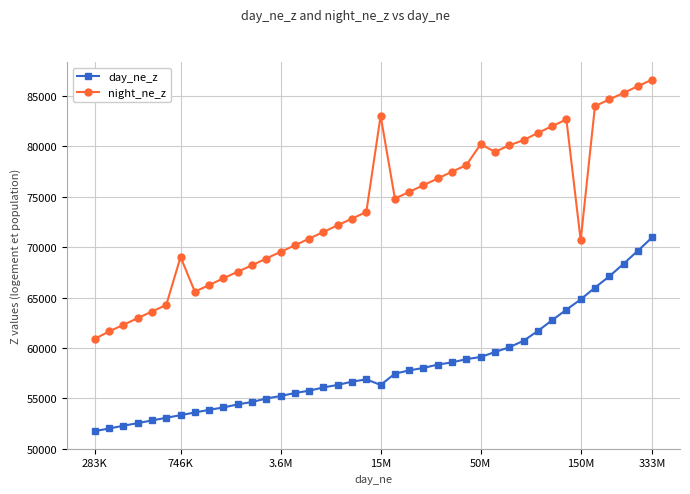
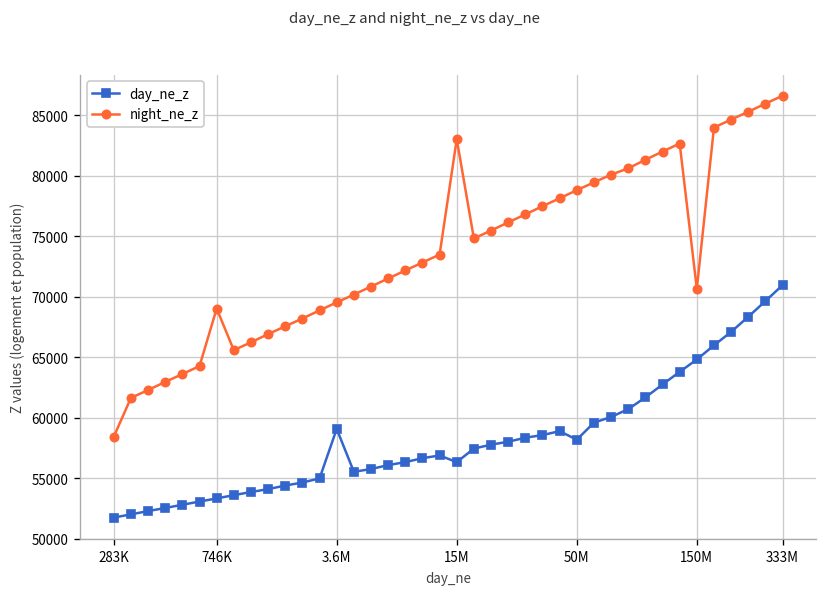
  {
    "day_ne_z": {
      "283K": 51700,
      "746K": 53300,
-     "3.6M": 55200,
+     "3.6M": 59100,
      "15M": 56300,
-     "50M": 59100,
+     "50M": 58200,
      "150M": 64800,
      "333M": 71000
    },
    "night_ne_z": {
-     "283K": 60900,
+     "283K": 58400,
      "746K": 69000,
      "3.6M": 69500,
      "15M": 83000,
-     "50M": 80200,
+     "50M": 78800,
      "150M": 70700,
      "333M": 86600
    }
  }
